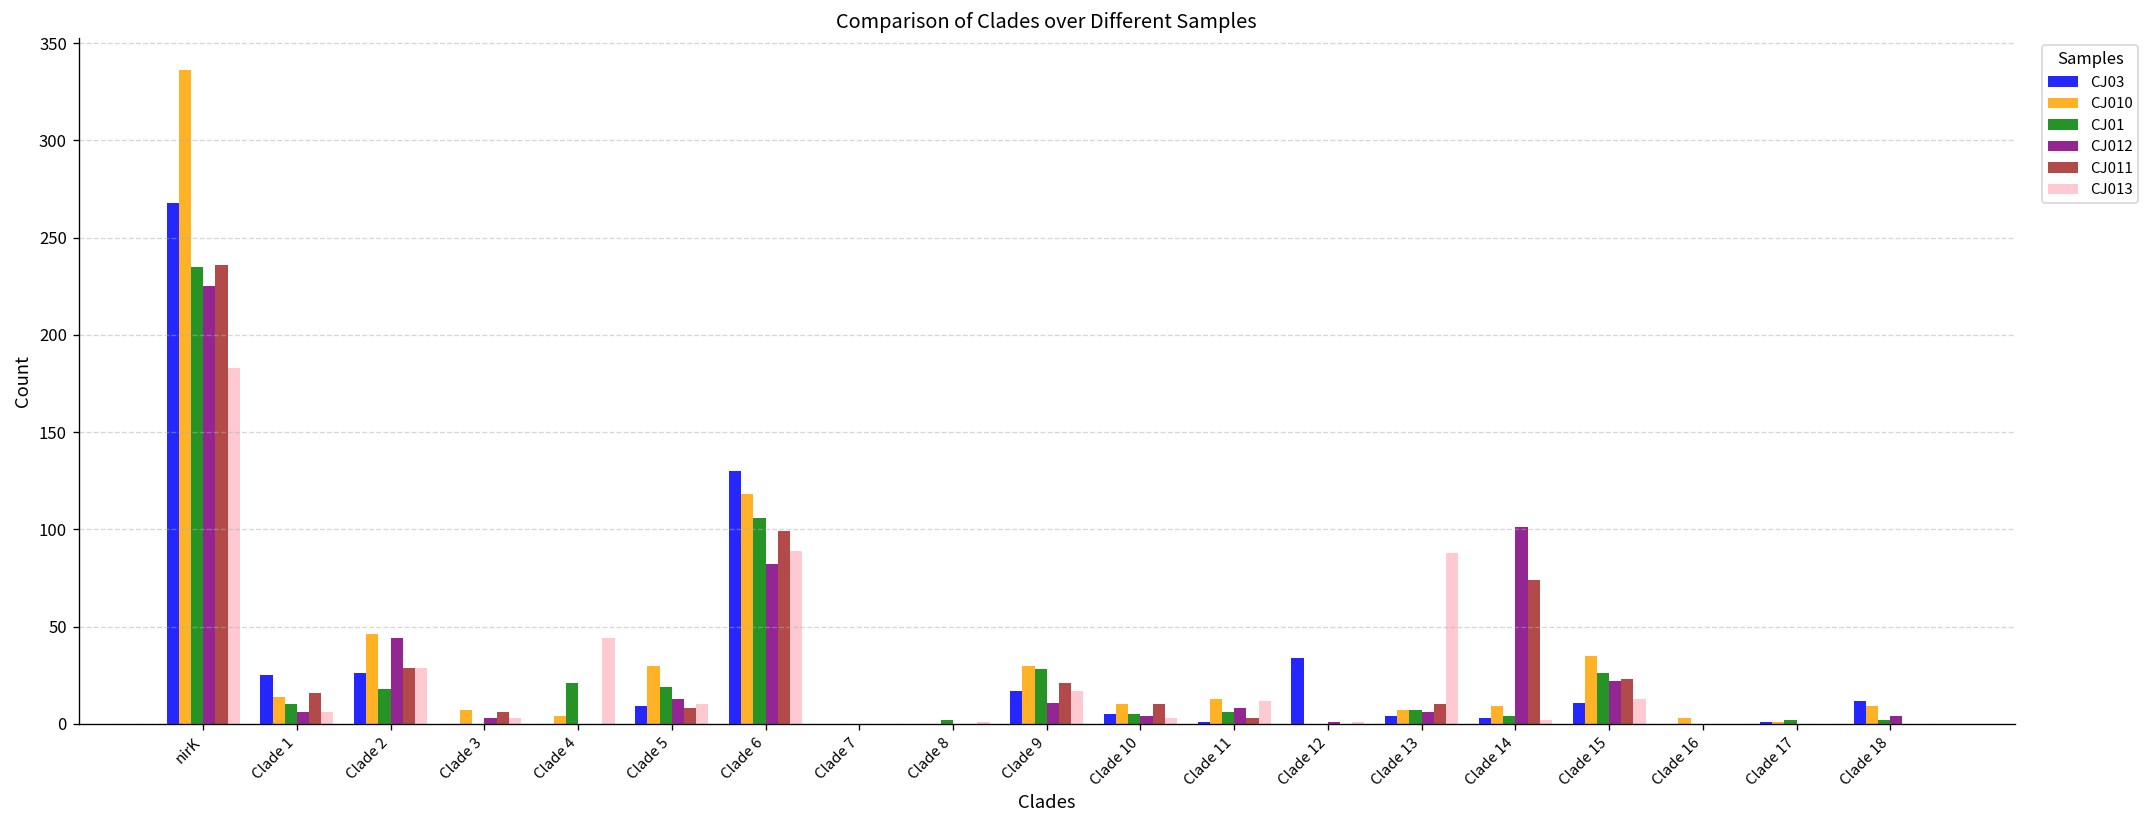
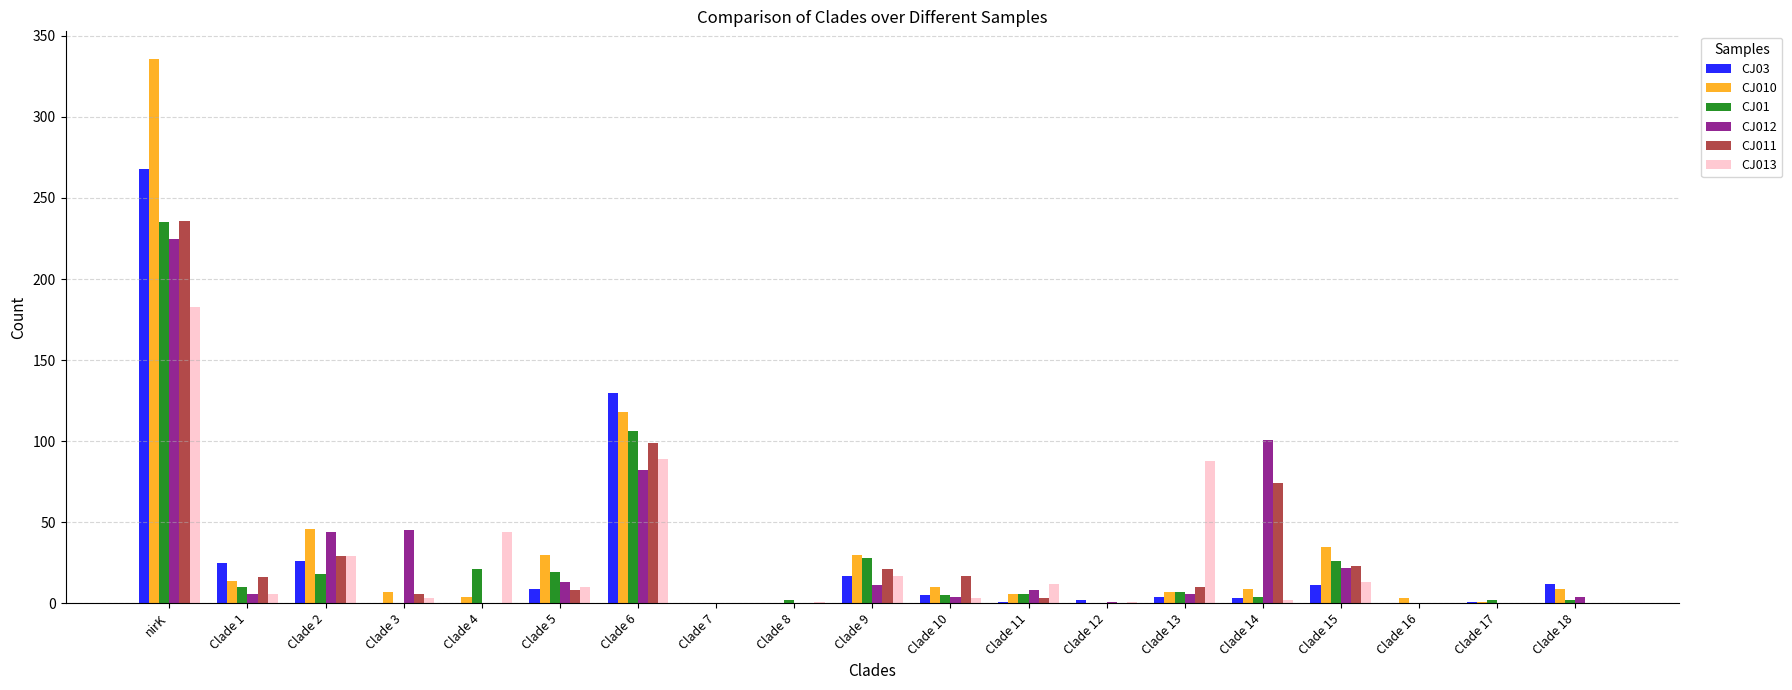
  {
    "CJ03": {
      "nirK": 268,
      "Clade 1": 25,
      "Clade 2": 26,
      "Clade 3": 0,
      "Clade 4": 0,
      "Clade 5": 9,
      "Clade 6": 130,
      "Clade 7": 0,
      "Clade 8": 0,
      "Clade 9": 17,
      "Clade 10": 5,
-     "Clade 12": 34,
+     "Clade 12": 2,
      "Clade 13": 4,
      "Clade 14": 3,
      "Clade 15": 11,
      "Clade 16": 0,
      "Clade 18": 12
    },
    "CJ010": {
      "nirK": 336,
      "Clade 1": 14,
      "Clade 2": 46,
      "Clade 3": 7,
      "Clade 4": 4,
      "Clade 5": 30,
      "Clade 6": 118,
      "Clade 7": 0,
      "Clade 8": 0,
      "Clade 9": 30,
      "Clade 10": 10,
-     "Clade 11": 13,
+     "Clade 11": 6,
      "Clade 12": 0,
      "Clade 13": 7,
      "Clade 14": 9,
      "Clade 15": 35,
      "Clade 16": 3,
      "Clade 18": 9
    },
    "CJ01": {
      "nirK": 235,
      "Clade 1": 10,
      "Clade 2": 18,
      "Clade 3": 0,
      "Clade 4": 21,
      "Clade 5": 19,
      "Clade 6": 106,
      "Clade 7": 0,
      "Clade 8": 2,
      "Clade 9": 28,
      "Clade 10": 5,
      "Clade 11": 6,
      "Clade 12": 0,
      "Clade 13": 7,
      "Clade 14": 4,
      "Clade 15": 26,
      "Clade 16": 0,
      "Clade 17": 2,
      "Clade 18": 2
    },
    "CJ012": {
      "nirK": 225,
      "Clade 1": 6,
      "Clade 2": 44,
-     "Clade 3": 3,
+     "Clade 3": 45,
      "Clade 4": 0,
      "Clade 5": 13,
      "Clade 6": 82,
      "Clade 7": 0,
      "Clade 8": 0,
      "Clade 9": 11,
      "Clade 10": 4,
      "Clade 11": 8,
      "Clade 13": 6,
      "Clade 14": 101,
      "Clade 15": 22,
      "Clade 16": 0,
      "Clade 17": 0,
      "Clade 18": 4
    },
    "CJ011": {
      "nirK": 236,
      "Clade 1": 16,
      "Clade 2": 29,
      "Clade 3": 6,
      "Clade 4": 0,
      "Clade 5": 8,
      "Clade 6": 99,
      "Clade 7": 0,
      "Clade 8": 0,
      "Clade 9": 21,
-     "Clade 10": 10,
+     "Clade 10": 17,
      "Clade 11": 3,
      "Clade 12": 0,
      "Clade 13": 10,
      "Clade 14": 74,
      "Clade 15": 23,
      "Clade 16": 0,
      "Clade 17": 0,
      "Clade 18": 0
    },
    "CJ013": {
      "nirK": 183,
      "Clade 1": 6,
      "Clade 2": 29,
      "Clade 3": 3,
      "Clade 4": 44,
      "Clade 5": 10,
      "Clade 6": 89,
      "Clade 7": 0,
      "Clade 9": 17,
      "Clade 10": 3,
      "Clade 11": 12,
      "Clade 13": 88,
      "Clade 14": 2,
      "Clade 15": 13,
      "Clade 16": 0,
      "Clade 17": 0,
      "Clade 18": 0
    }
  }
